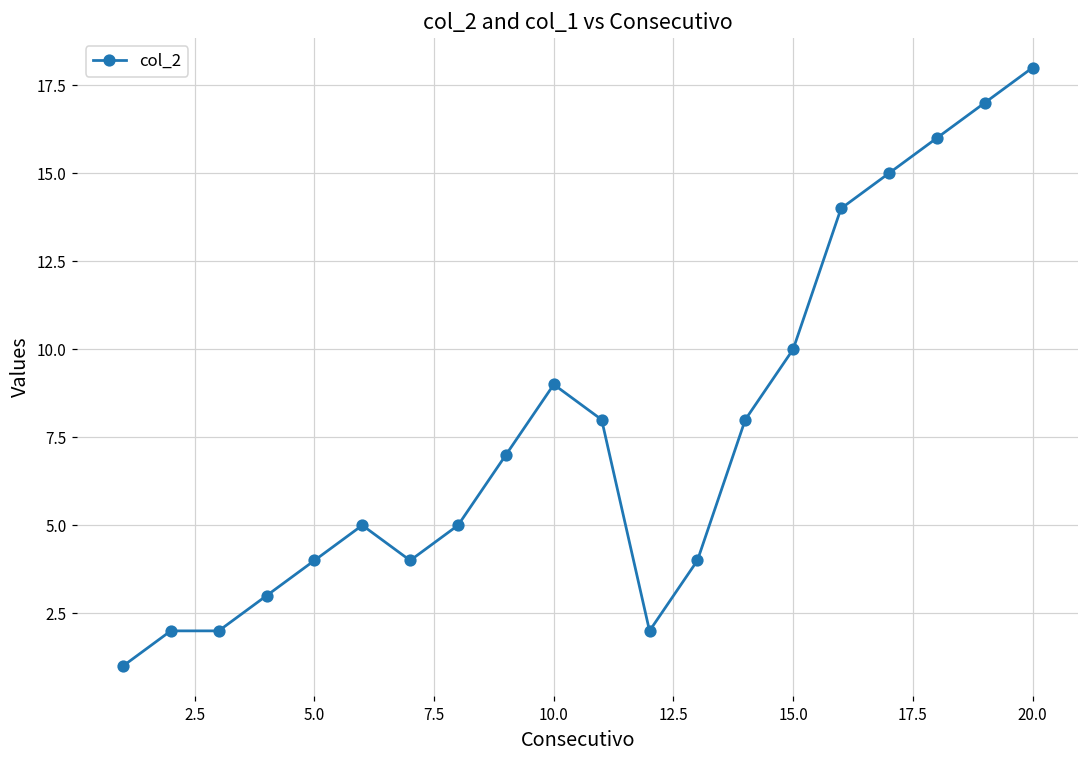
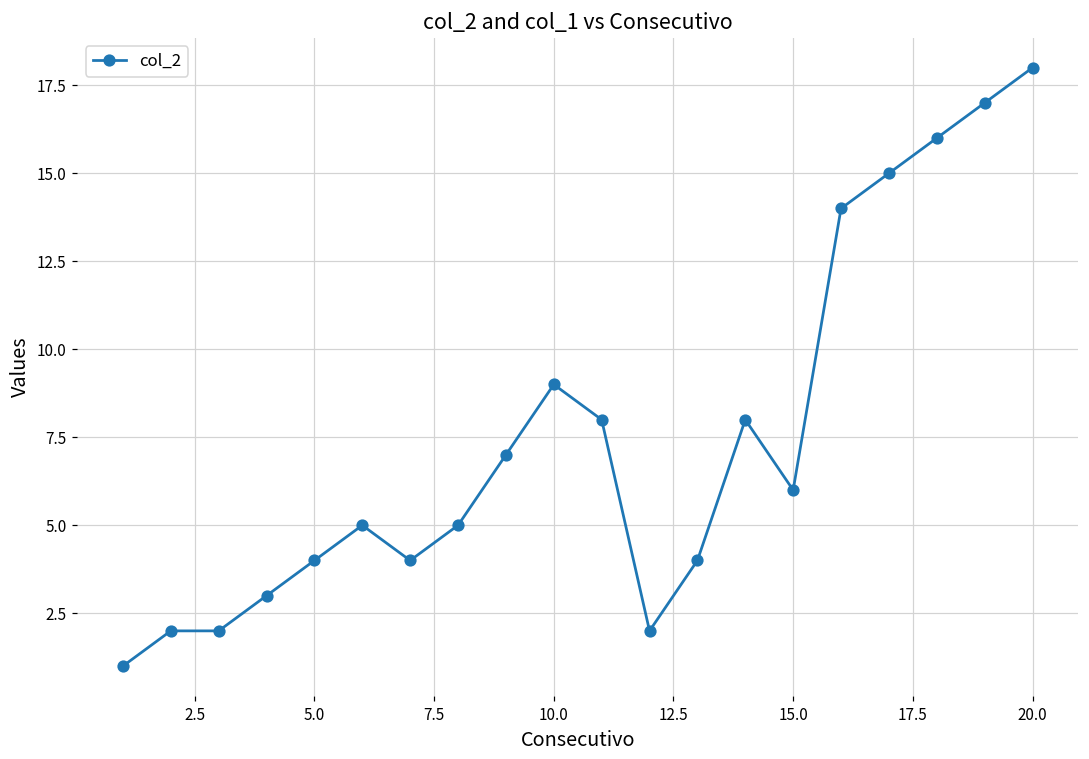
  {
    "5.0": 4,
    "10.0": 9,
-   "15.0": 10,
+   "15.0": 6,
    "20.0": 18
  }
